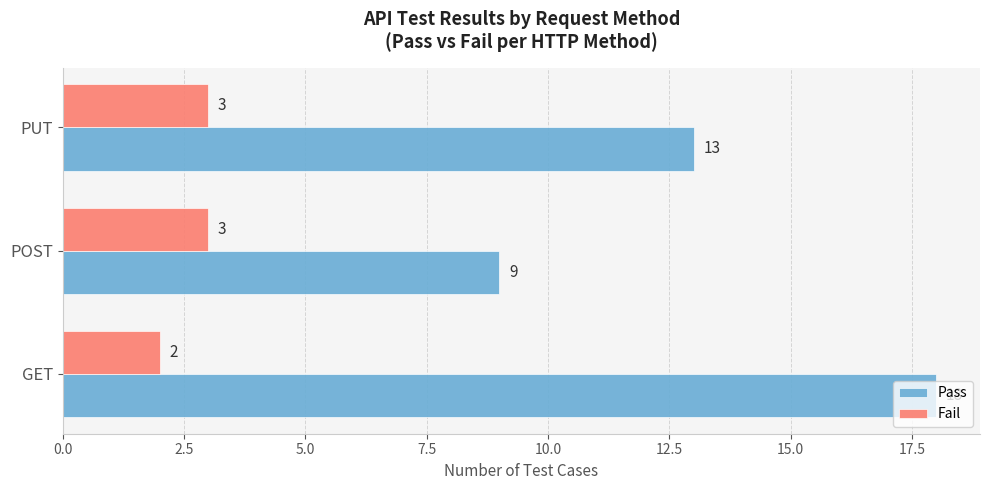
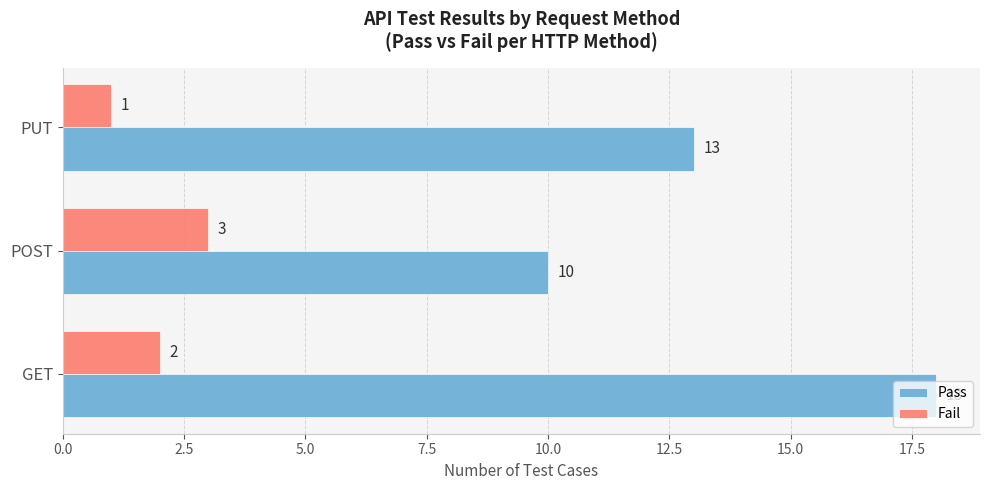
  {
    "Pass": {
      "PUT": 13,
-     "POST": 9
+     "POST": 10
    },
    "Fail": {
-     "PUT": 3,
+     "PUT": 1,
      "POST": 3,
      "GET": 2
    }
  }
